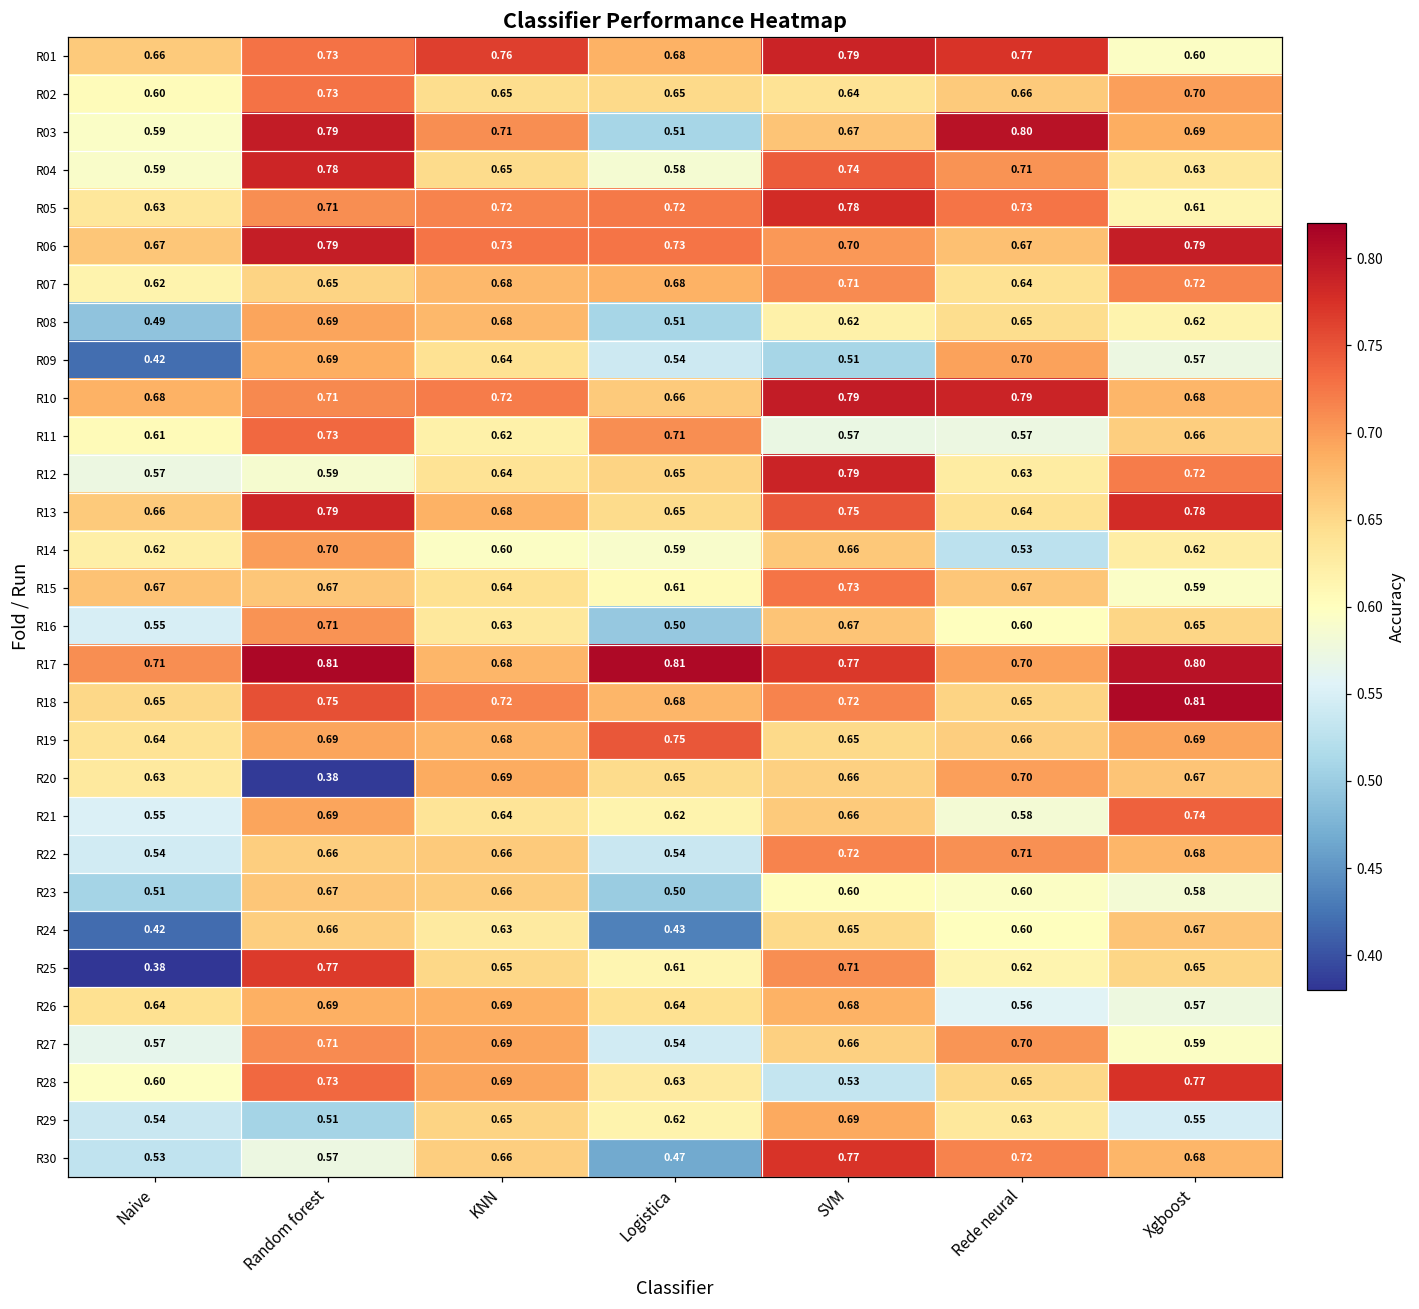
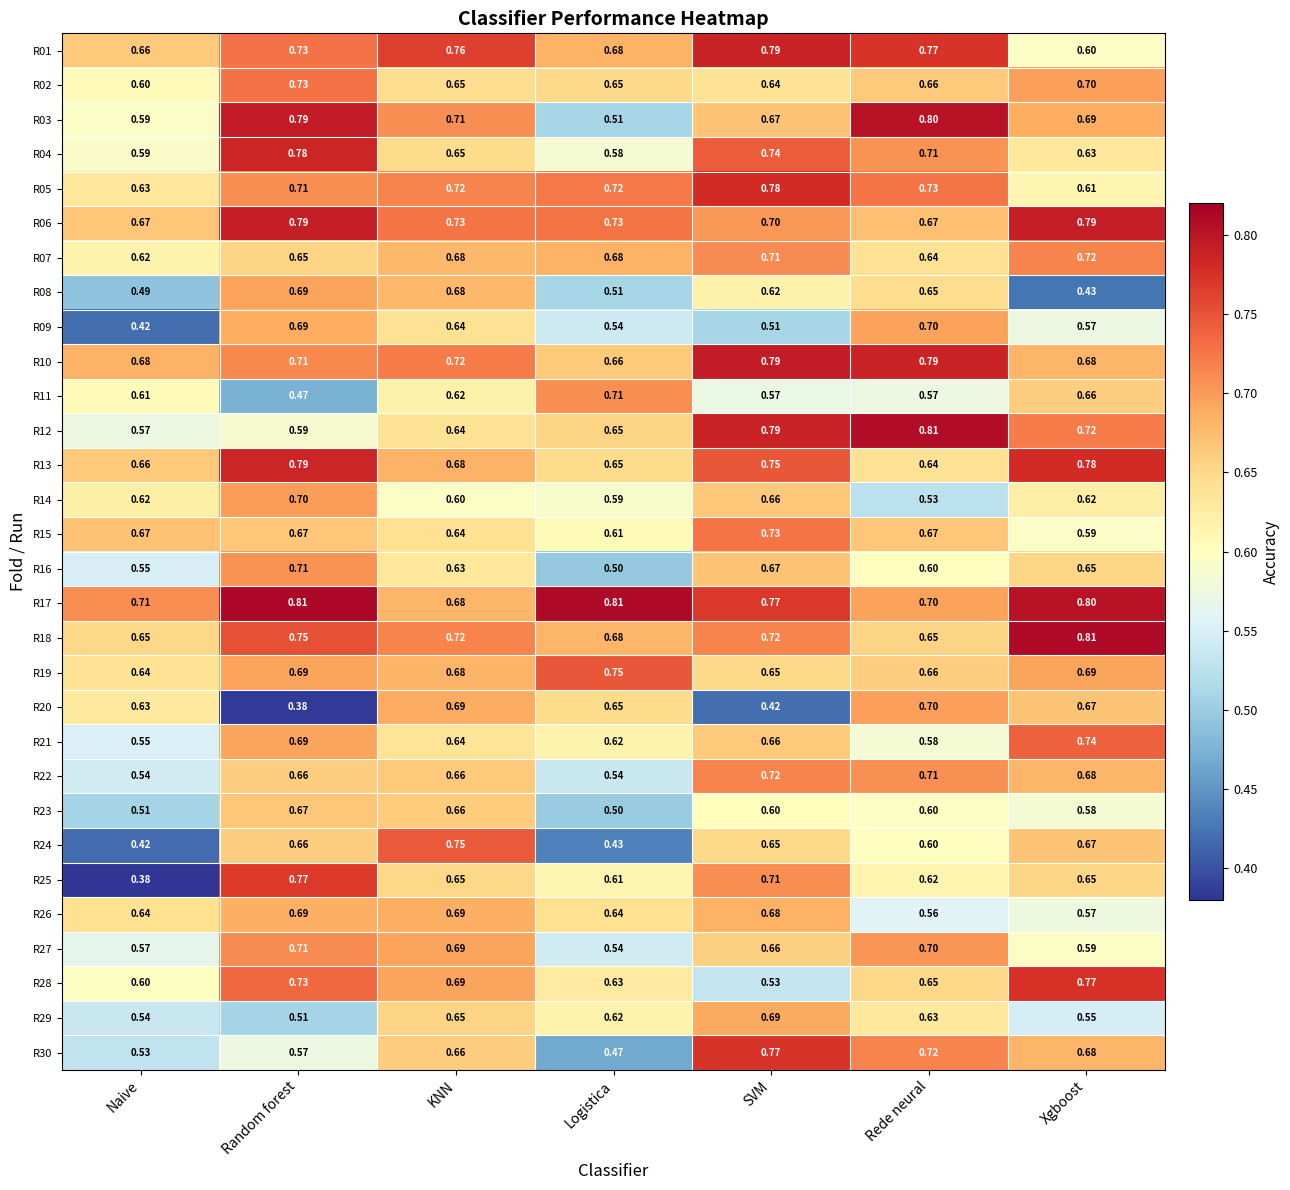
  {
    "R08": {
      "Naive": 0.49,
      "Random forest": 0.69,
      "KNN": 0.68,
      "Logistica": 0.51,
      "SVM": 0.62,
      "Rede neural": 0.65,
-     "Xgboost": 0.62
+     "Xgboost": 0.43
    },
    "R11": {
      "Naive": 0.61,
-     "Random forest": 0.73,
+     "Random forest": 0.47,
      "KNN": 0.62,
      "Logistica": 0.71,
      "SVM": 0.57,
      "Rede neural": 0.57,
      "Xgboost": 0.66
    },
    "R12": {
      "Naive": 0.57,
      "Random forest": 0.59,
      "KNN": 0.64,
      "Logistica": 0.65,
      "SVM": 0.79,
-     "Rede neural": 0.63,
+     "Rede neural": 0.81,
      "Xgboost": 0.72
    },
    "R20": {
      "Naive": 0.63,
      "Random forest": 0.38,
      "KNN": 0.69,
      "Logistica": 0.65,
-     "SVM": 0.66,
+     "SVM": 0.42,
      "Rede neural": 0.70,
      "Xgboost": 0.67
    },
    "R24": {
      "Naive": 0.42,
      "Random forest": 0.66,
-     "KNN": 0.63,
+     "KNN": 0.75,
      "Logistica": 0.43,
      "SVM": 0.65,
      "Rede neural": 0.60,
      "Xgboost": 0.67
    }
  }
